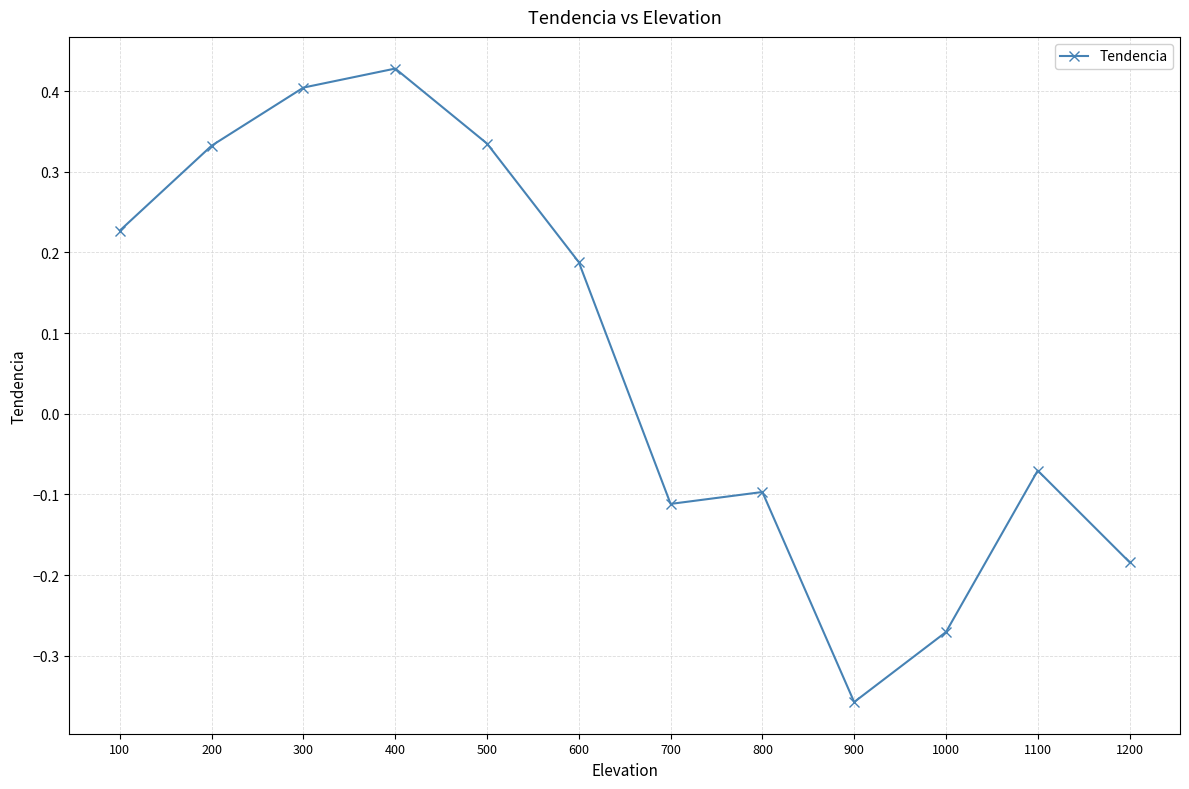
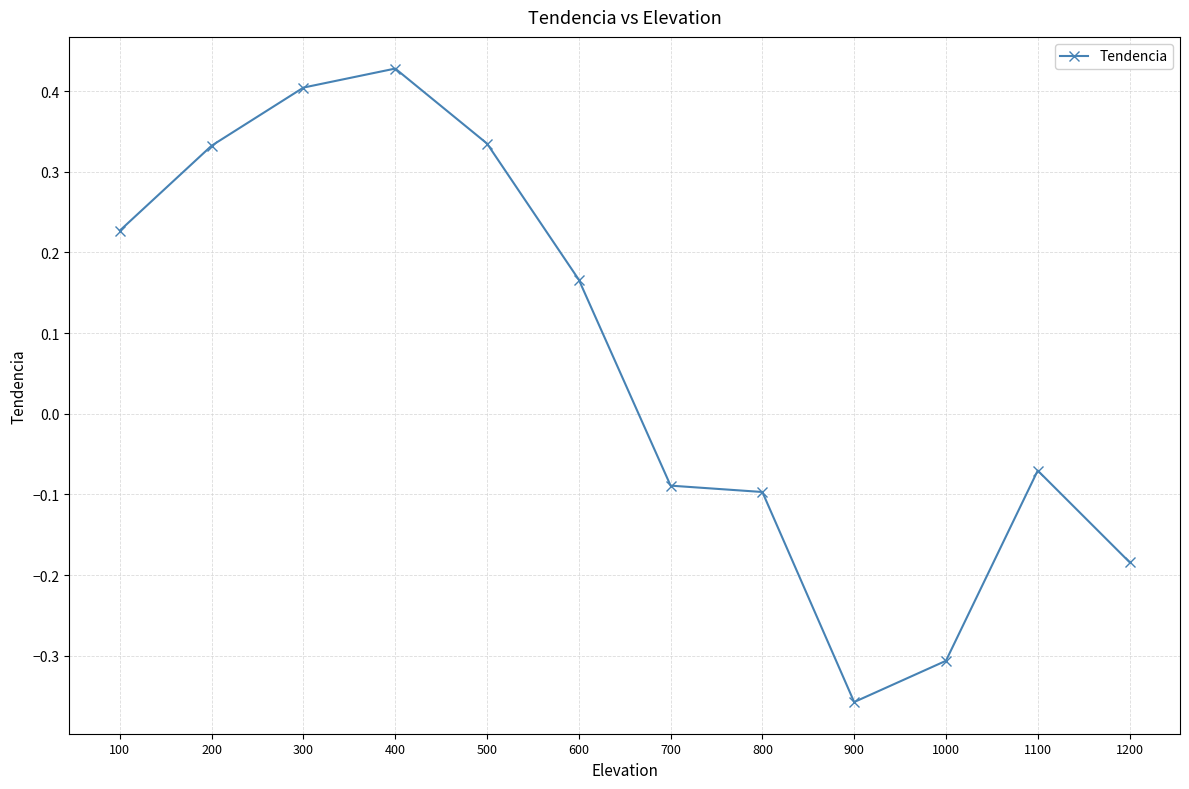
  {
    "100": 0.23,
    "200": 0.33,
    "300": 0.40,
    "400": 0.43,
    "500": 0.33,
-   "600": 0.19,
-   "700": -0.11,
+   "600": 0.17,
+   "700": -0.09,
    "800": -0.10,
    "900": -0.36,
-   "1000": -0.27,
+   "1000": -0.31,
    "1100": -0.07,
    "1200": -0.18
  }
